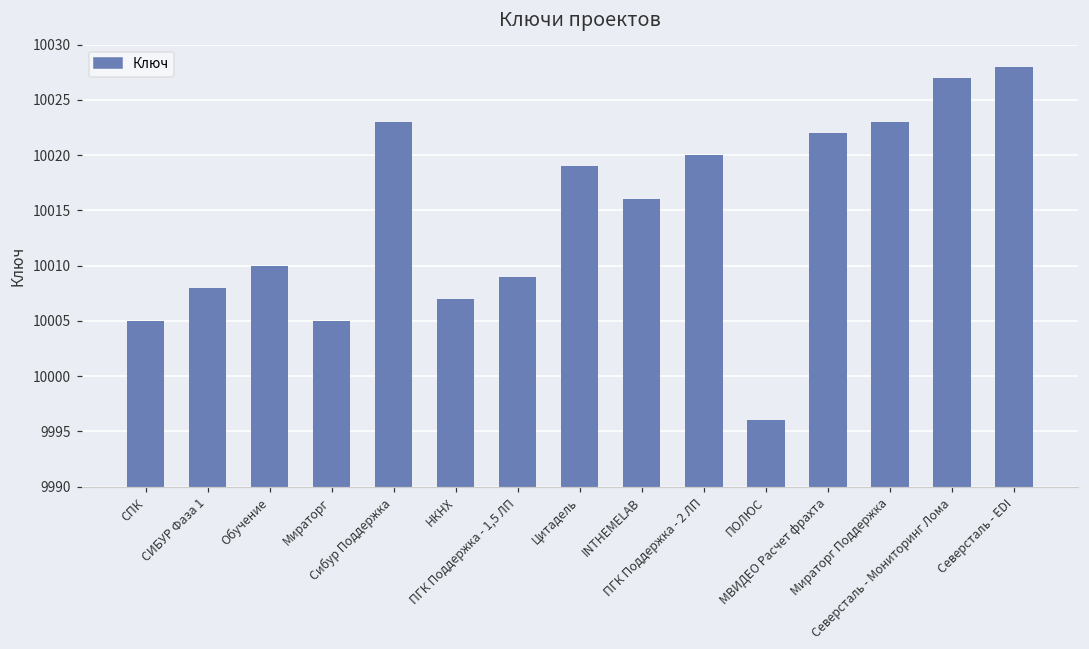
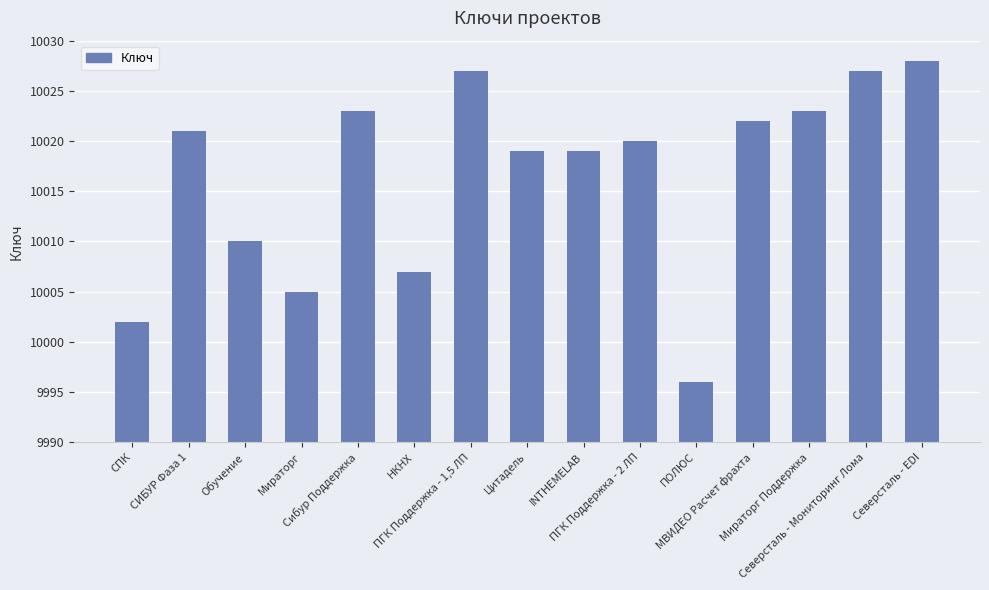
  {
-   "СПК": 10005,
-   "СИБУР Фаза 1": 10008,
+   "СПК": 10002,
+   "СИБУР Фаза 1": 10021,
    "Обучение": 10010,
    "Мираторг": 10005,
    "Сибур Поддержка": 10023,
    "НКНХ": 10007,
-   "ПГК Поддержка - 1,5 ЛП": 10009,
+   "ПГК Поддержка - 1,5 ЛП": 10027,
    "Цитадель": 10019,
-   "INTHEMELAB": 10016,
+   "INTHEMELAB": 10019,
    "ПГК Поддержка - 2 ЛП": 10020,
    "ПОЛЮС": 9996,
    "МВИДЕО Расчет фрахта": 10022,
    "Мираторг Поддержка": 10023,
    "Северсталь - Мониторинг Лома": 10027,
    "Северсталь - EDI": 10028
  }
